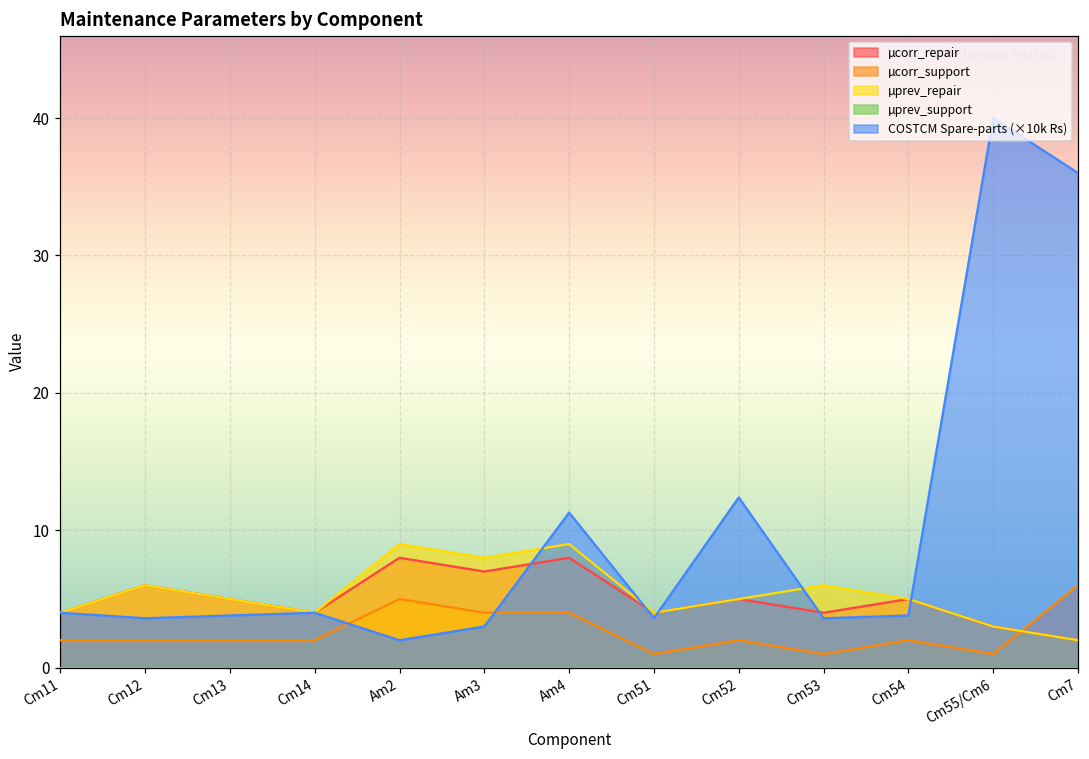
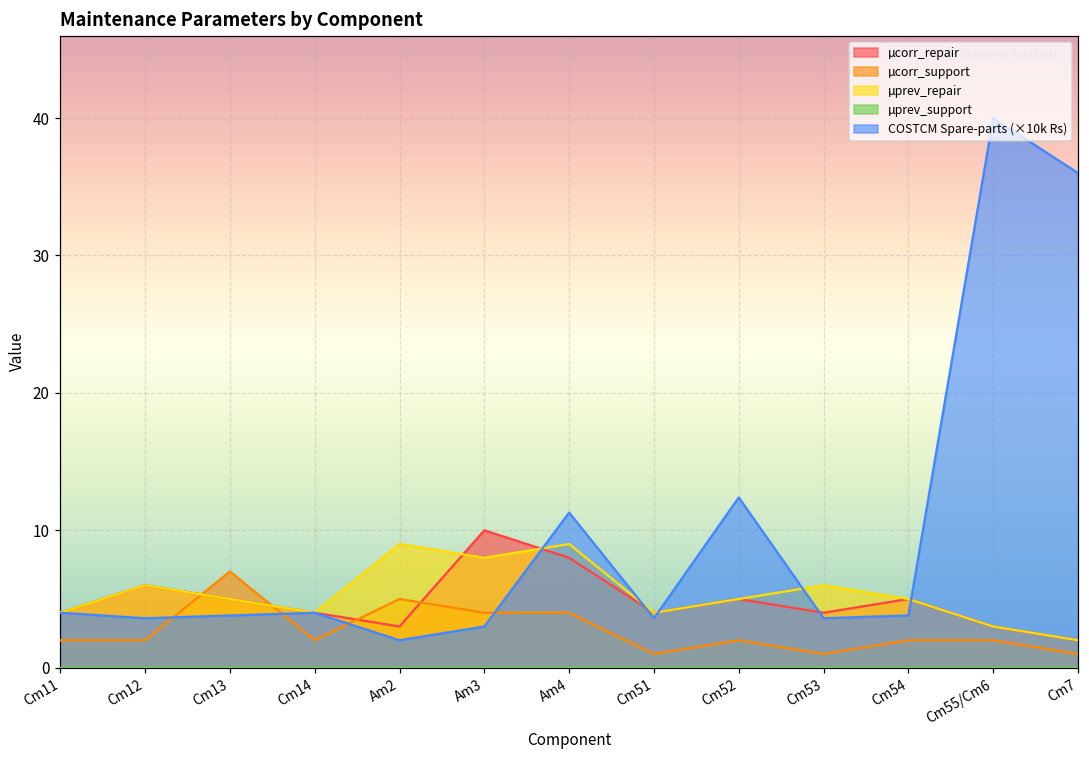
  {
    "µcorr_repair": {
-     "Am2": 8,
-     "Am3": 7,
+     "Am2": 3,
+     "Am3": 10,
      "Am4": 8,
      "Cm53": 4
    },
    "µcorr_support": {
      "Cm11": 2,
      "Cm12": 2,
-     "Cm13": 2,
+     "Cm13": 7,
      "Cm14": 2,
      "Am2": 5,
      "Am3": 4,
      "Am4": 4,
      "Cm51": 1,
      "Cm52": 2,
      "Cm53": 1,
      "Cm54": 2,
-     "Cm55/Cm6": 1,
-     "Cm7": 6
+     "Cm55/Cm6": 2,
+     "Cm7": 1
    },
    "µprev_repair": {
      "Am2": 9,
      "Am3": 8,
      "Am4": 9,
      "Cm53": 6
    },
    "µprev_support": {
      "Cm11": 0,
      "Cm12": 0,
      "Cm13": 0,
      "Cm14": 0,
      "Am2": 0,
      "Am3": 0,
      "Am4": 0,
      "Cm51": 0,
      "Cm52": 0,
      "Cm53": 0,
      "Cm54": 0,
      "Cm55/Cm6": 0,
      "Cm7": 0
    },
    "COSTCM Spare-parts (×10k Rs)": {
      "Cm12": 3.6,
      "Cm13": 4,
      "Am2": 2,
      "Am3": 3,
      "Am4": 11.3,
      "Cm51": 3.6,
      "Cm52": 12.4,
      "Cm53": 3.6,
      "Cm54": 4,
      "Cm7": 36
    }
  }
